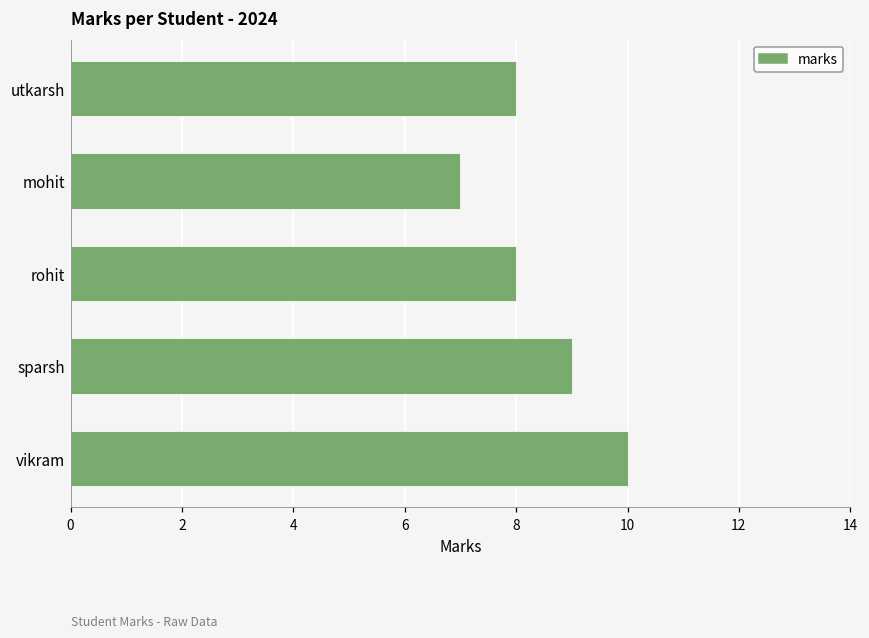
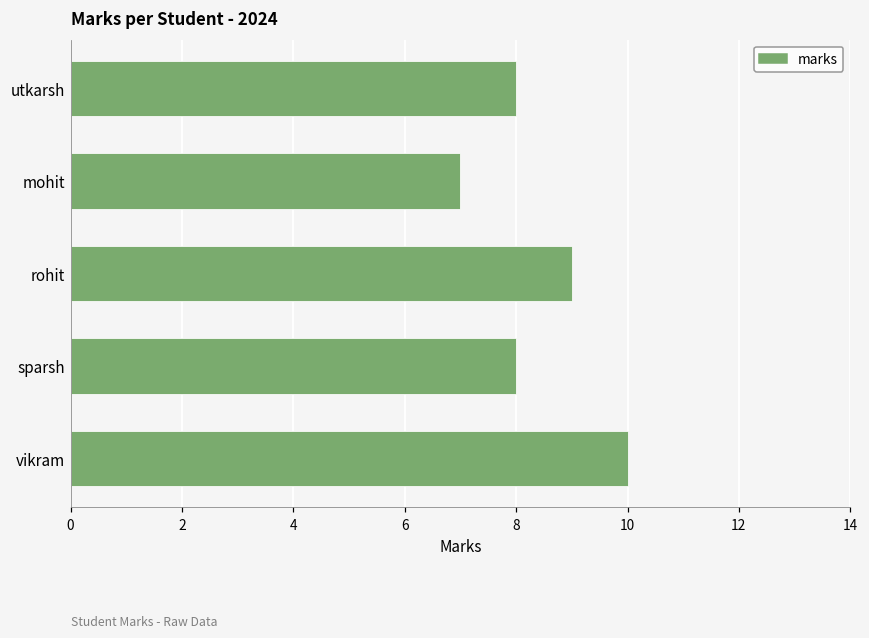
  {
    "utkarsh": 8,
    "mohit": 7,
-   "rohit": 8,
-   "sparsh": 9,
+   "rohit": 9,
+   "sparsh": 8,
    "vikram": 10
  }
